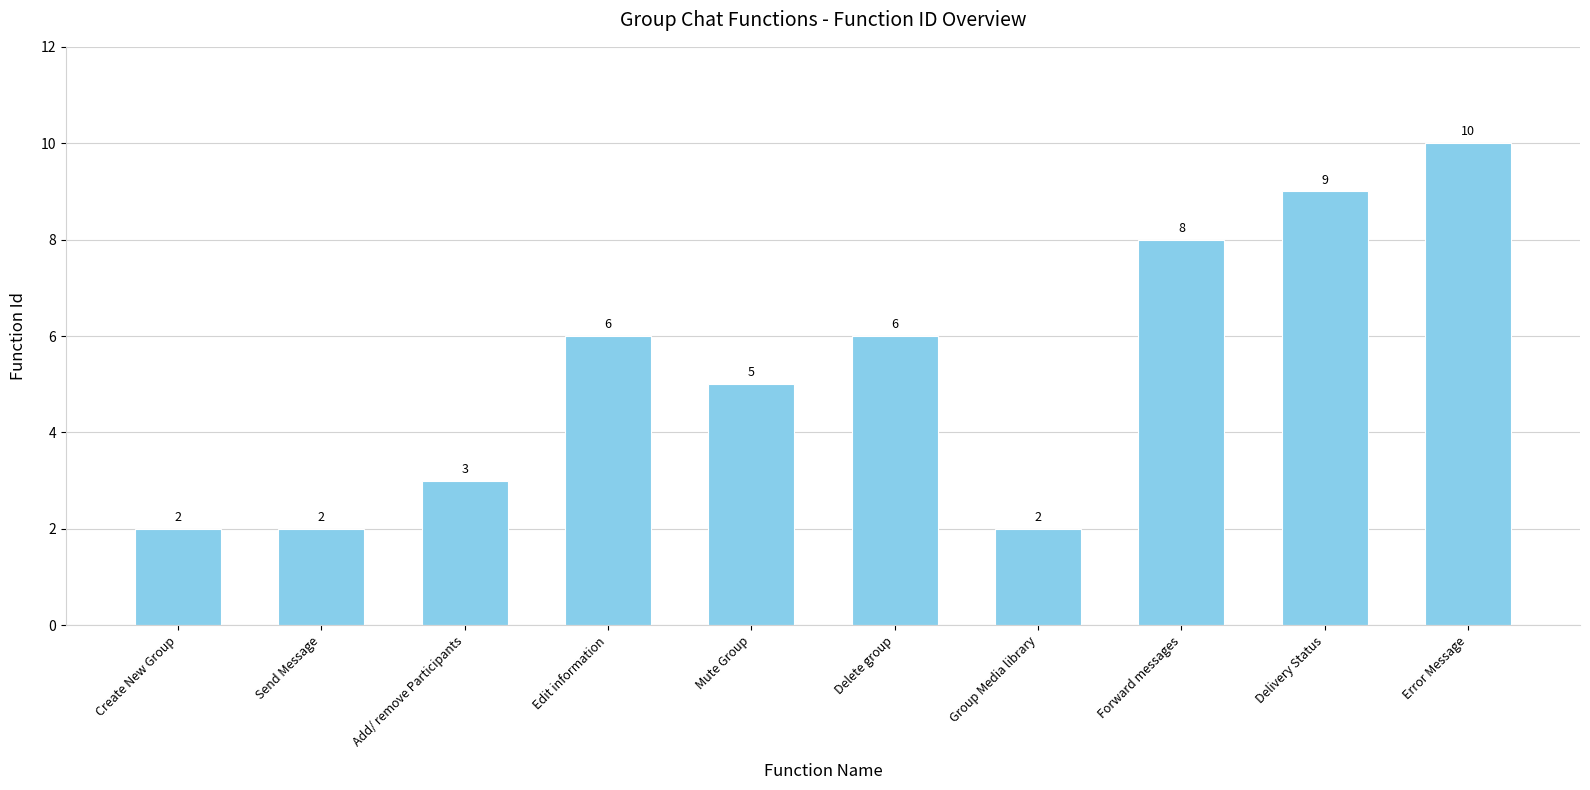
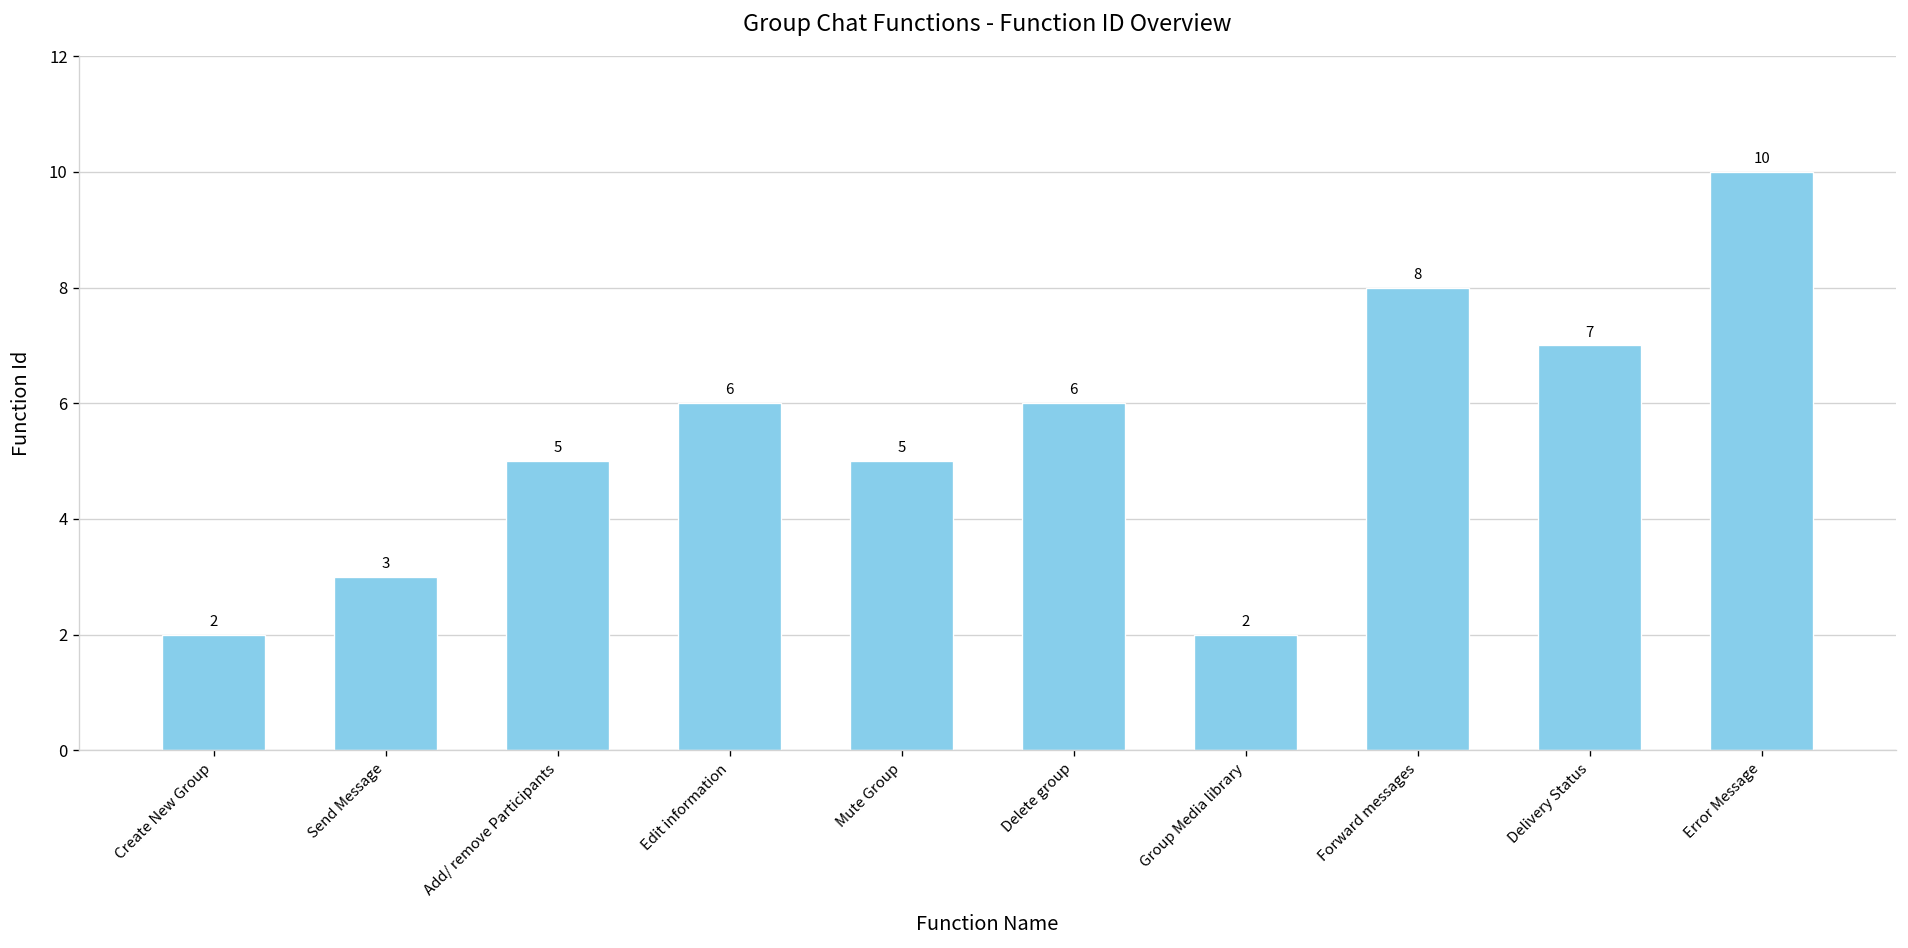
  {
    "Create New Group": 2,
-   "Send Message": 2,
-   "Add/ remove Participants": 3,
+   "Send Message": 3,
+   "Add/ remove Participants": 5,
    "Edit information": 6,
    "Mute Group": 5,
    "Delete group": 6,
    "Group Media library": 2,
    "Forward messages": 8,
-   "Delivery Status": 9,
+   "Delivery Status": 7,
    "Error Message": 10
  }
